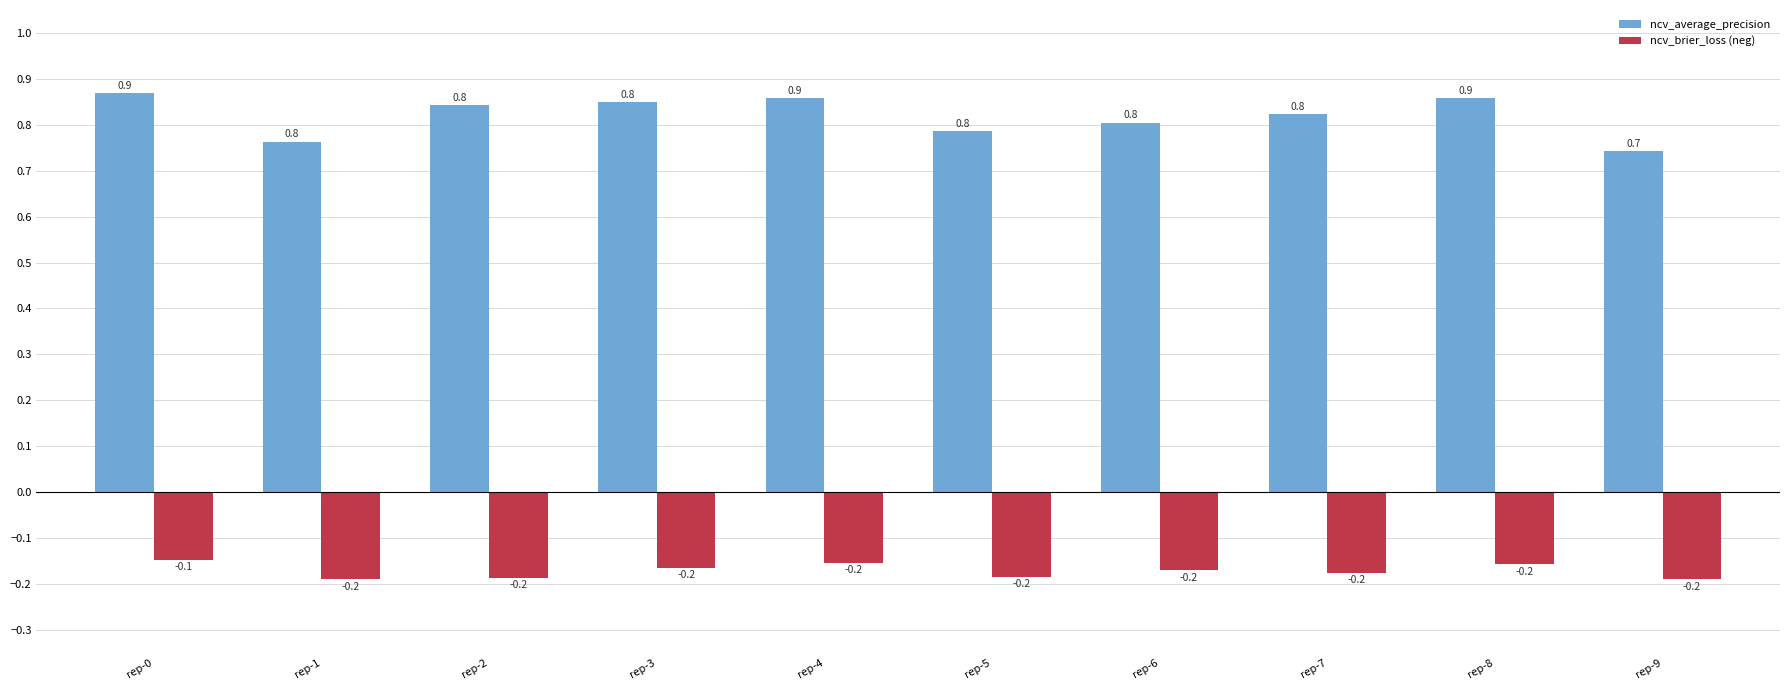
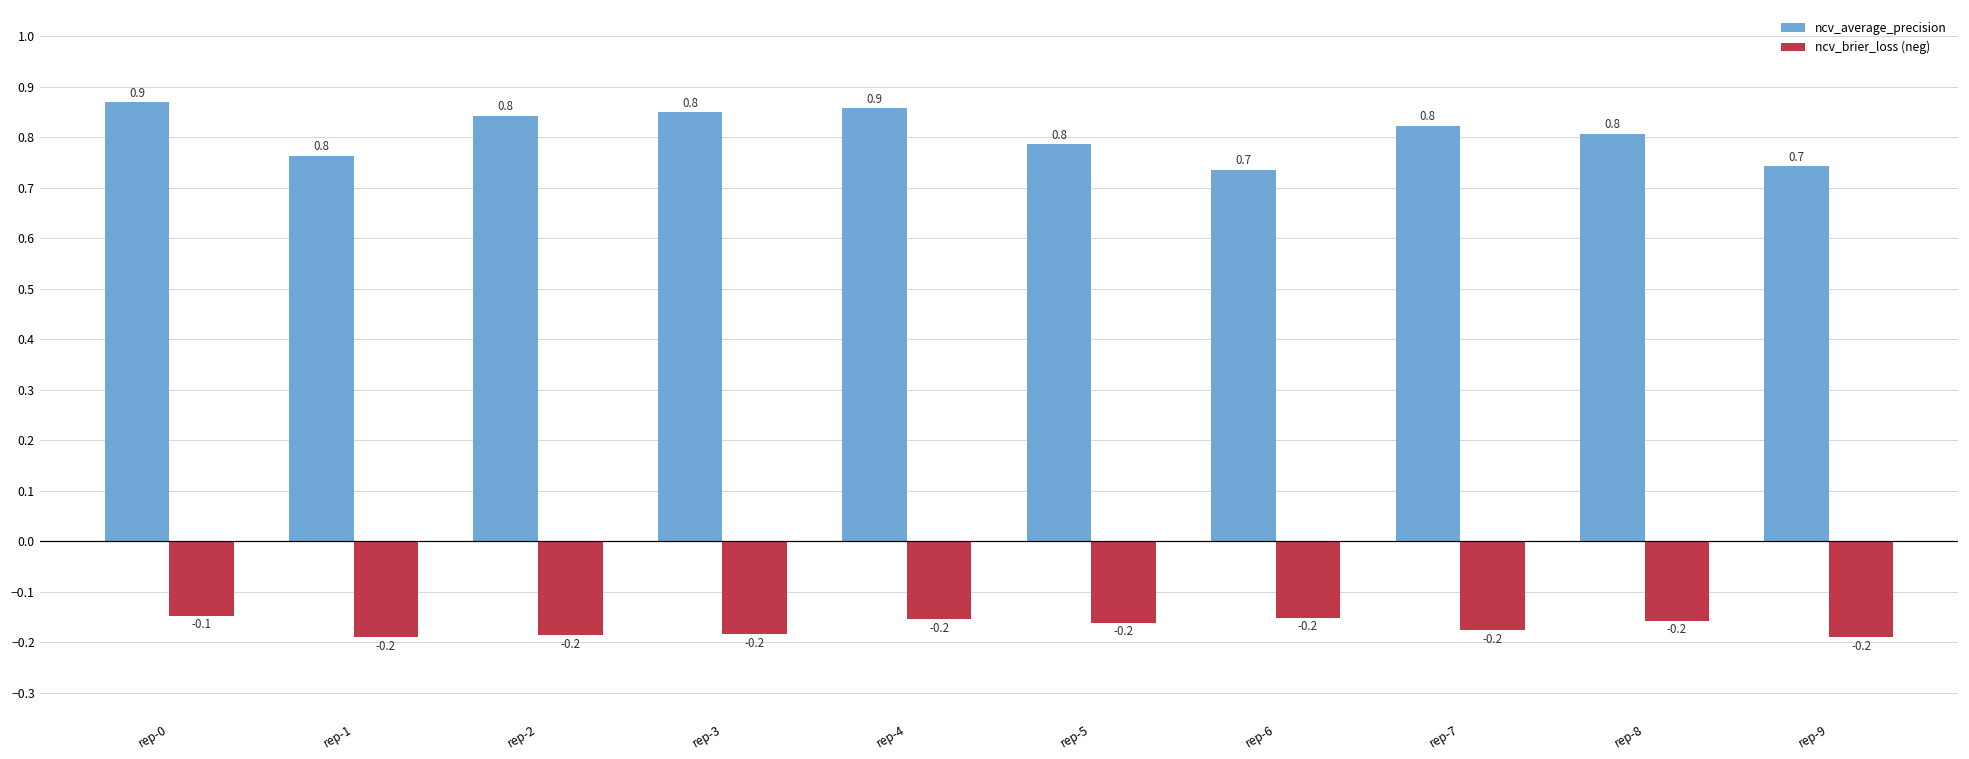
  {
    "ncv_average_precision": {
      "rep-0": 0.9,
      "rep-1": 0.8,
      "rep-2": 0.8,
      "rep-3": 0.8,
      "rep-4": 0.9,
      "rep-5": 0.8,
-     "rep-6": 0.8,
+     "rep-6": 0.7,
      "rep-7": 0.8,
-     "rep-8": 0.9,
+     "rep-8": 0.8,
      "rep-9": 0.7
    },
    "ncv_brier_loss (neg)": {
-     "rep-3": -0.16,
-     "rep-5": -0.18,
-     "rep-6": -0.17
+     "rep-3": -0.18,
+     "rep-5": -0.16,
+     "rep-6": -0.15
    }
  }
